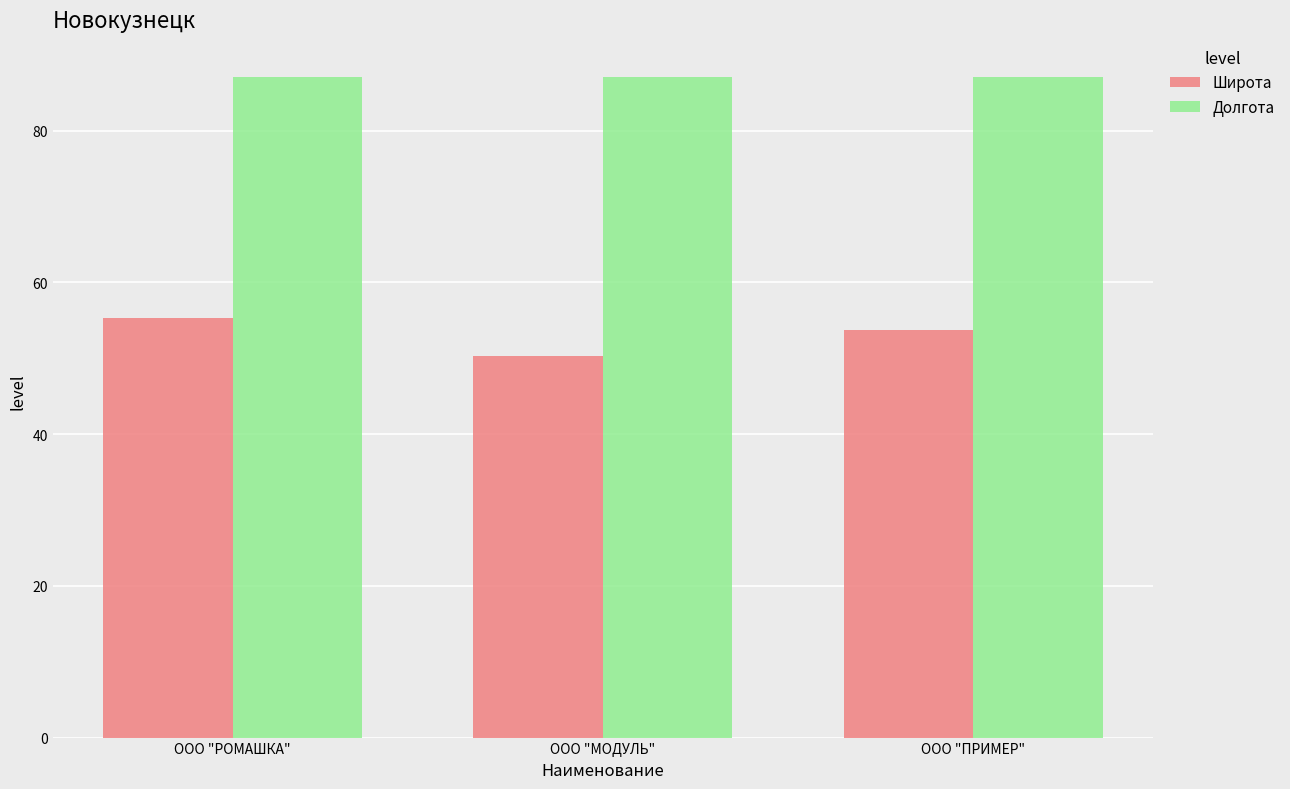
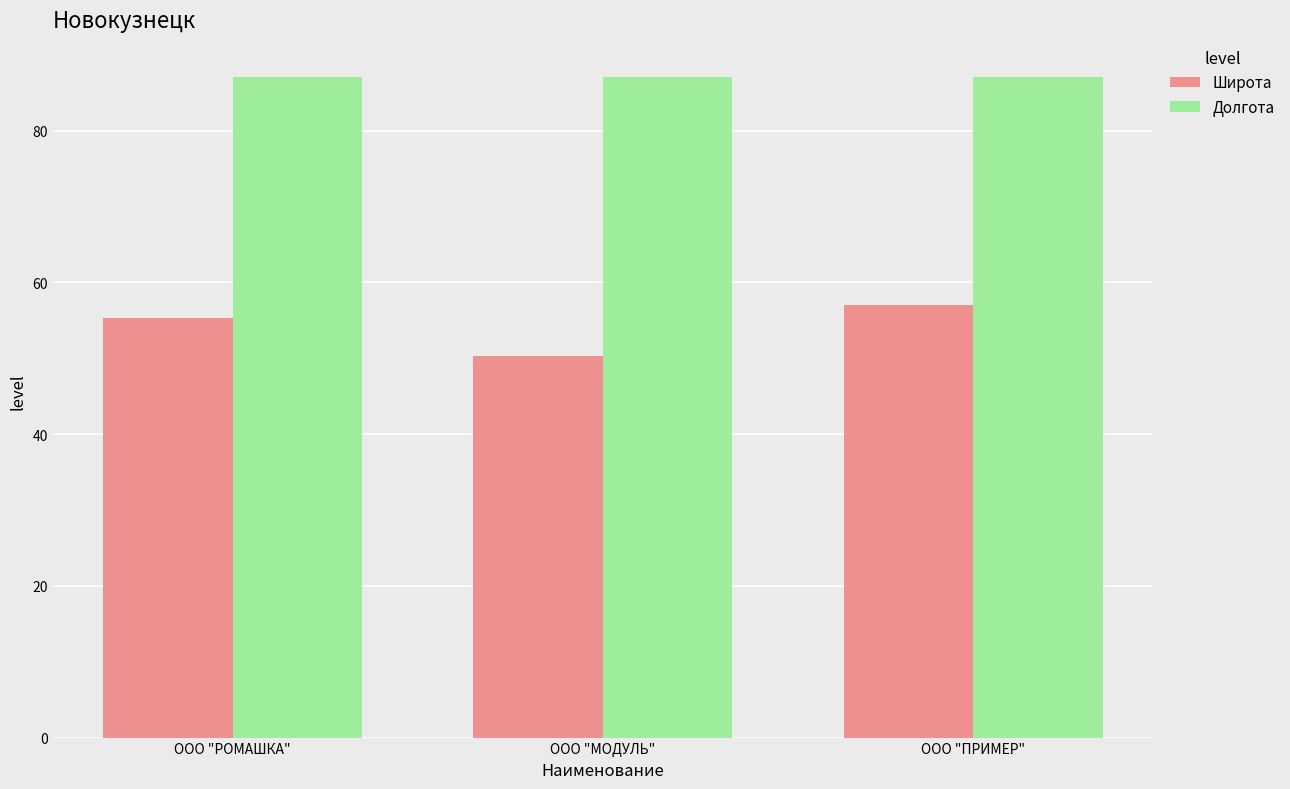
  {
    "Широта": {
      "ООО \"РОМАШКА\"": 55,
      "ООО \"МОДУЛЬ\"": 50,
-     "ООО \"ПРИМЕР\"": 54
+     "ООО \"ПРИМЕР\"": 57
    },
    "Долгота": {
      "ООО \"РОМАШКА\"": 87,
      "ООО \"МОДУЛЬ\"": 87,
      "ООО \"ПРИМЕР\"": 87
    }
  }
